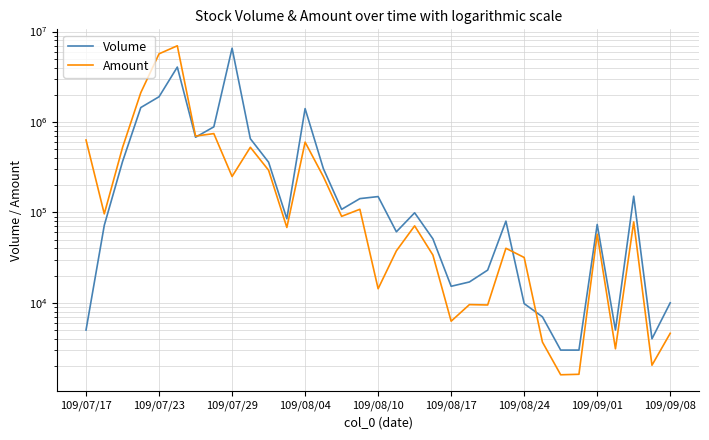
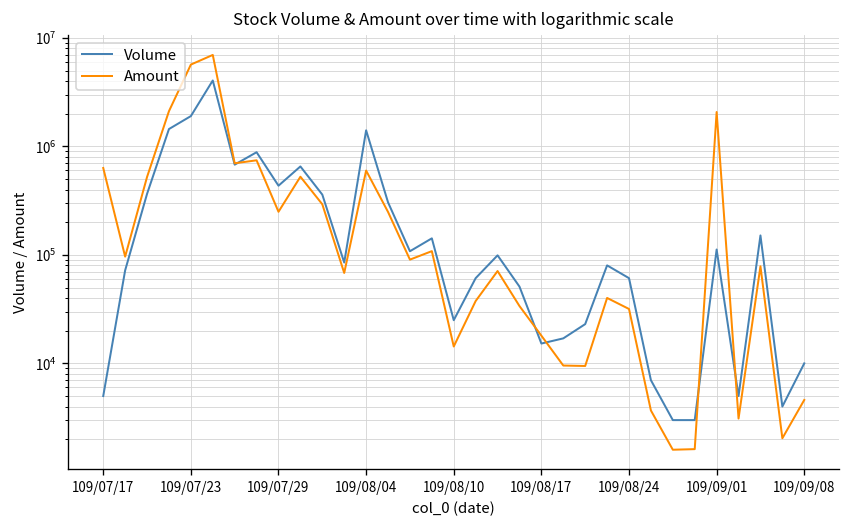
  {
    "Volume": {
      "109/07/17": 5000,
      "109/07/23": 1900000,
-     "109/07/29": 7000000,
+     "109/07/29": 400000,
      "109/08/04": 1400000,
-     "109/08/10": 150000,
+     "109/08/10": 25000,
      "109/08/17": 15000,
-     "109/08/24": 10000,
-     "109/09/01": 70000,
+     "109/08/24": 60000,
+     "109/09/01": 110000,
      "109/09/08": 10000
    },
    "Amount": {
      "109/07/17": 600000,
      "109/07/23": 6000000,
      "109/07/29": 250000,
      "109/08/04": 600000,
      "109/08/10": 14000,
-     "109/08/17": 6000,
+     "109/08/17": 18000,
      "109/08/24": 32000,
-     "109/09/01": 60000,
+     "109/09/01": 2100000,
      "109/09/08": 5000
    }
  }
